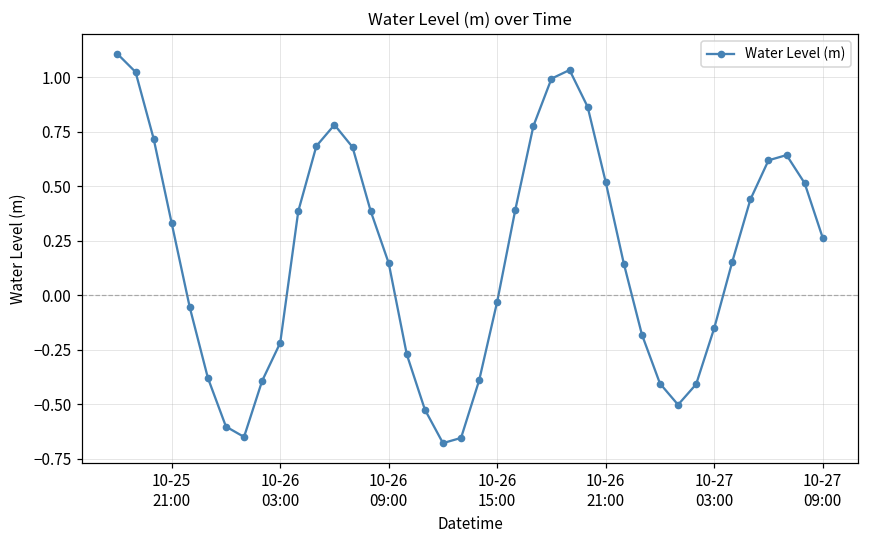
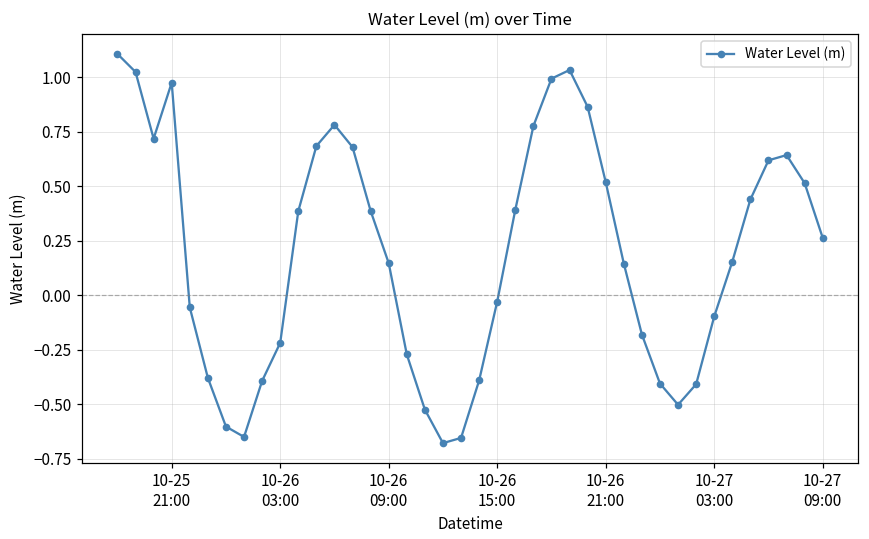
  {
-   "10-25 21:00": 0.33,
+   "10-25 21:00": 0.98,
    "10-26 03:00": -0.22,
    "10-26 09:00": 0.15,
    "10-26 15:00": -0.03,
    "10-26 21:00": 0.52,
-   "10-27 03:00": -0.15,
+   "10-27 03:00": -0.10,
    "10-27 09:00": 0.26
  }
